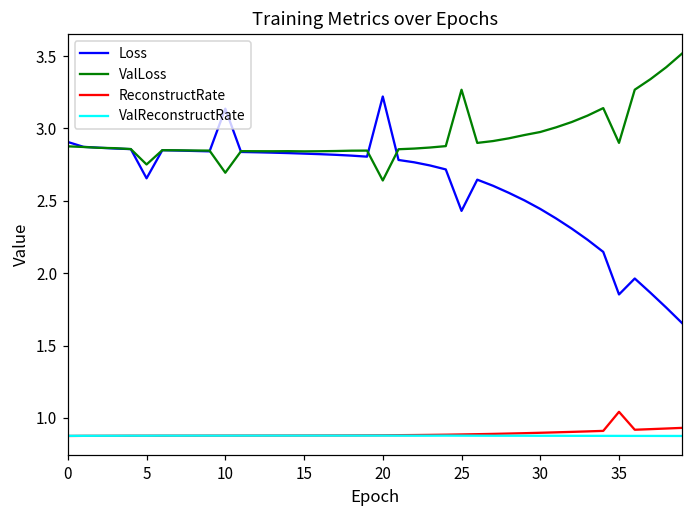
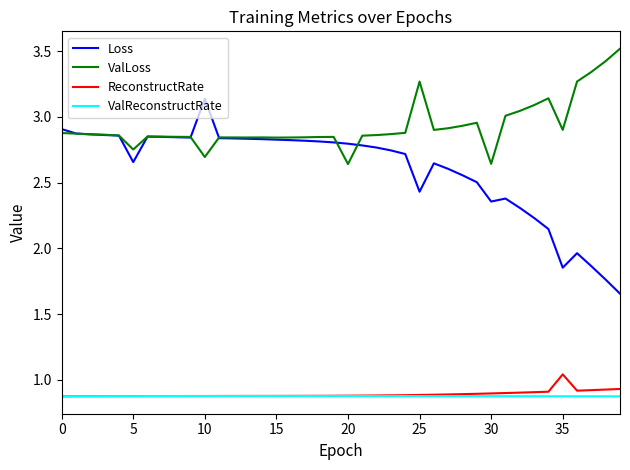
  {
    "Loss": {
      "0": 2.91,
      "5": 2.66,
-     "20": 3.22,
+     "20": 2.80,
      "25": 2.43,
-     "30": 2.44,
+     "30": 2.36,
      "35": 1.85
    },
    "ValLoss": {
      "0": 2.88,
      "5": 2.75,
      "10": 2.69,
      "20": 2.64,
      "25": 3.27,
-     "30": 2.98,
+     "30": 2.64,
      "35": 2.90
    },
    "ReconstructRate": {
      "30": 0.90,
      "35": 1.04
    },
    "ValReconstructRate": {
      "30": 0.88,
      "35": 0.88
    }
  }
